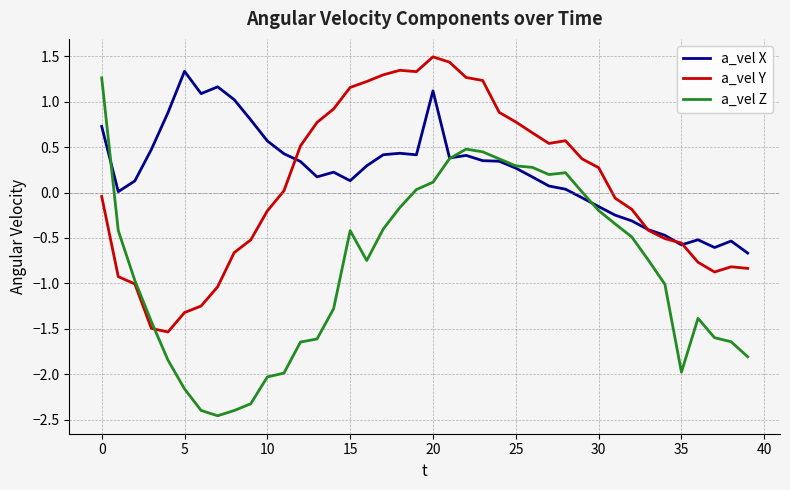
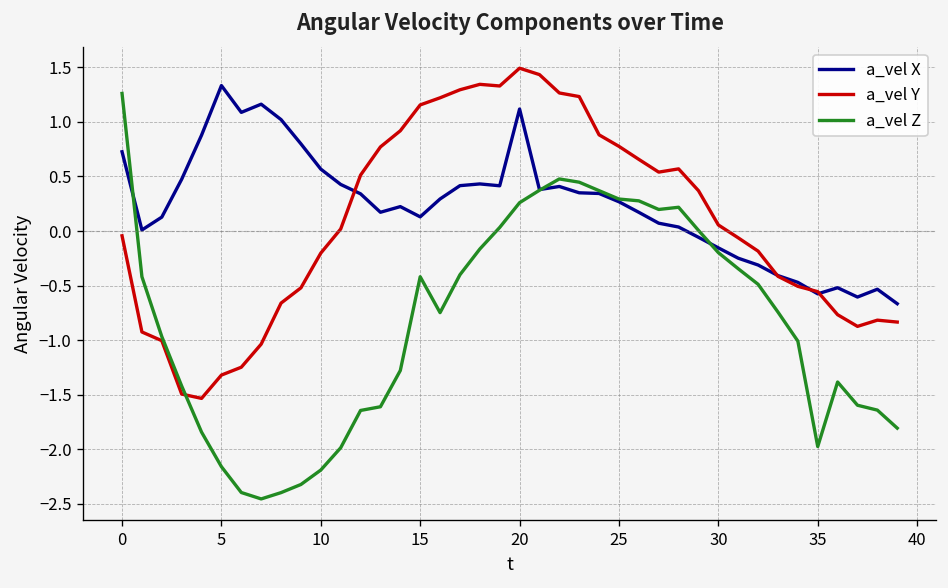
  {
    "a_vel X": {
      "0": 0.7,
      "5": 1.3,
      "10": 0.6,
      "15": 0.1,
      "20": 1.1,
      "30": -0.2
    },
    "a_vel Y": {
      "0": 0.0,
      "5": -1.3,
      "10": -0.2,
      "15": 1.2,
      "20": 1.5,
      "25": 0.8,
-     "30": 0.3
+     "30": 0.1
    },
    "a_vel Z": {
      "0": 1.3,
      "5": -2.2,
-     "10": -2.0,
+     "10": -2.2,
      "15": -0.4,
-     "20": 0.1,
+     "20": 0.3,
      "30": -0.2,
      "35": -2.0
    }
  }
